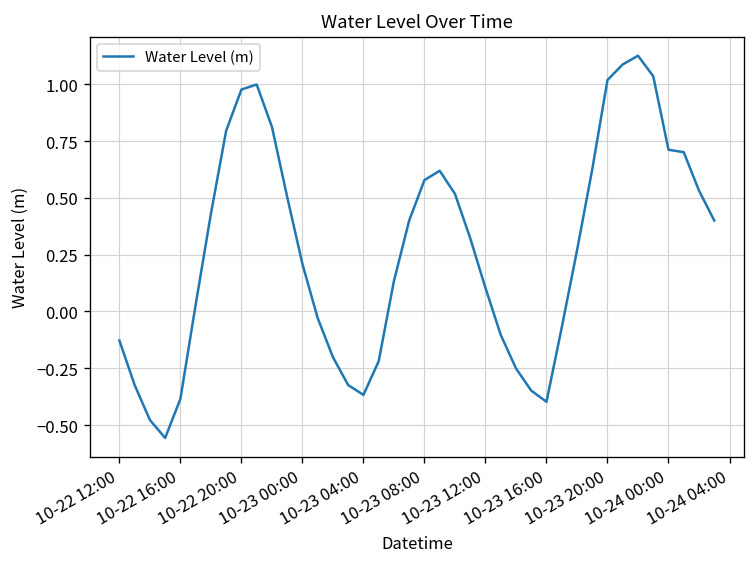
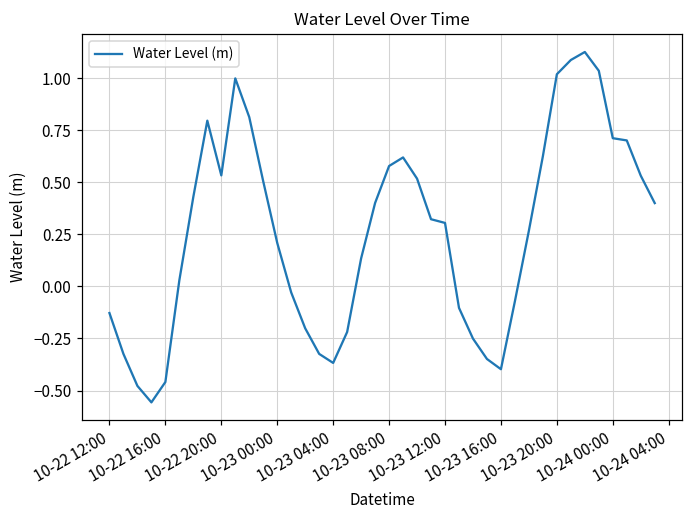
  {
    "10-22 12:00": -0.13,
-   "10-22 16:00": -0.38,
-   "10-22 20:00": 0.98,
+   "10-22 16:00": -0.46,
+   "10-22 20:00": 0.53,
    "10-23 00:00": 0.21,
    "10-23 04:00": -0.37,
    "10-23 08:00": 0.58,
-   "10-23 12:00": 0.10,
+   "10-23 12:00": 0.30,
    "10-23 16:00": -0.40,
    "10-23 20:00": 1.02,
    "10-24 00:00": 0.71
  }
